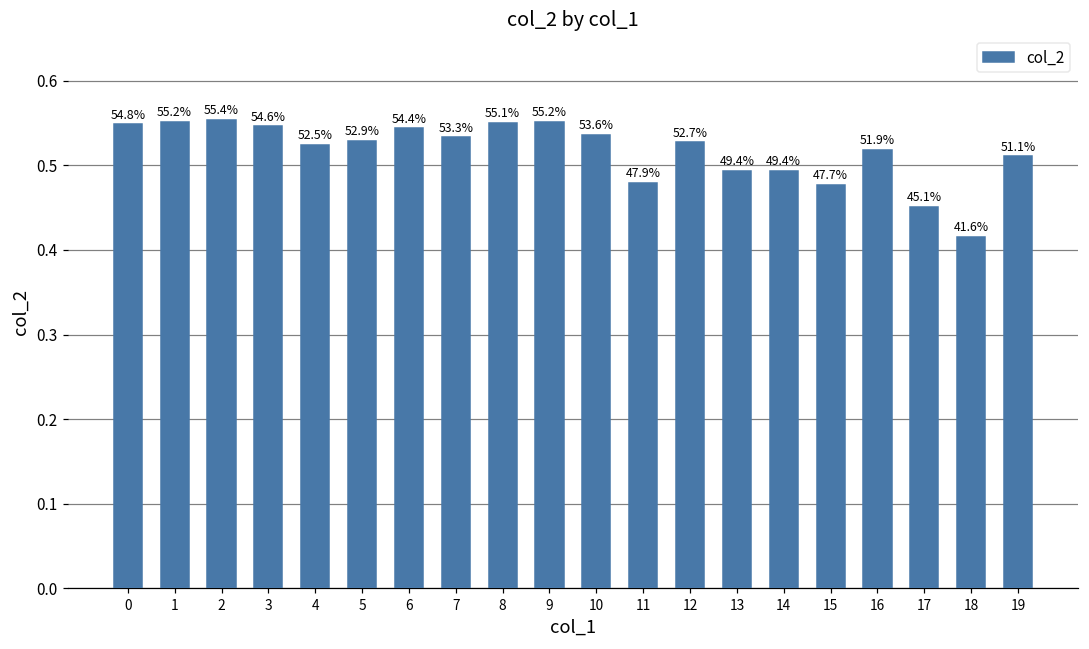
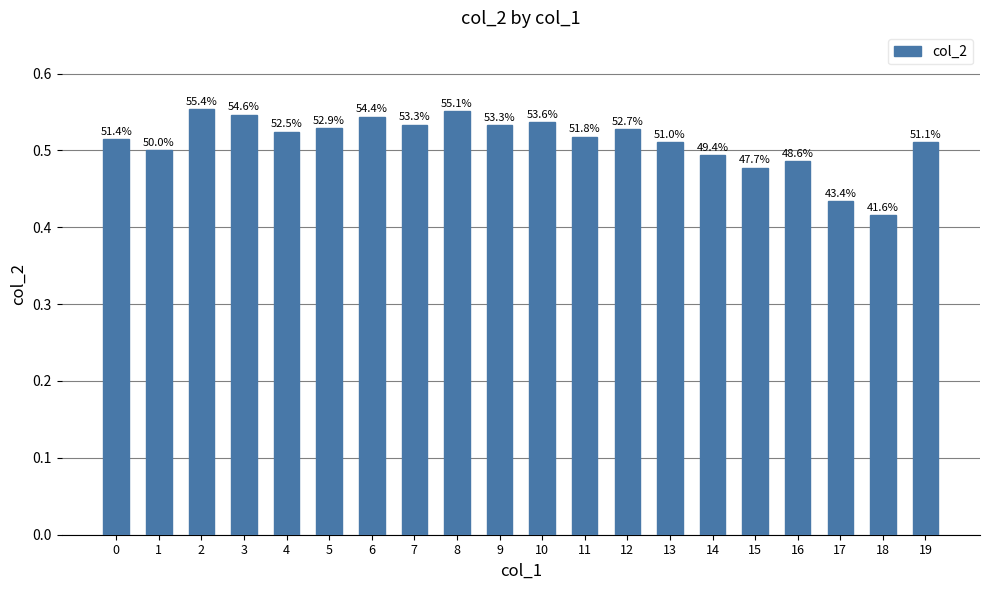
  {
-   "0": "54.8%",
-   "1": "55.2%",
+   "0": "51.4%",
+   "1": "50.0%",
    "2": "55.4%",
    "3": "54.6%",
    "4": "52.5%",
    "5": "52.9%",
    "6": "54.4%",
    "7": "53.3%",
    "8": "55.1%",
-   "9": "55.2%",
+   "9": "53.3%",
    "10": "53.6%",
-   "11": "47.9%",
+   "11": "51.8%",
    "12": "52.7%",
-   "13": "49.4%",
+   "13": "51.0%",
    "14": "49.4%",
    "15": "47.7%",
-   "16": "51.9%",
-   "17": "45.1%",
+   "16": "48.6%",
+   "17": "43.4%",
    "18": "41.6%",
    "19": "51.1%"
  }
